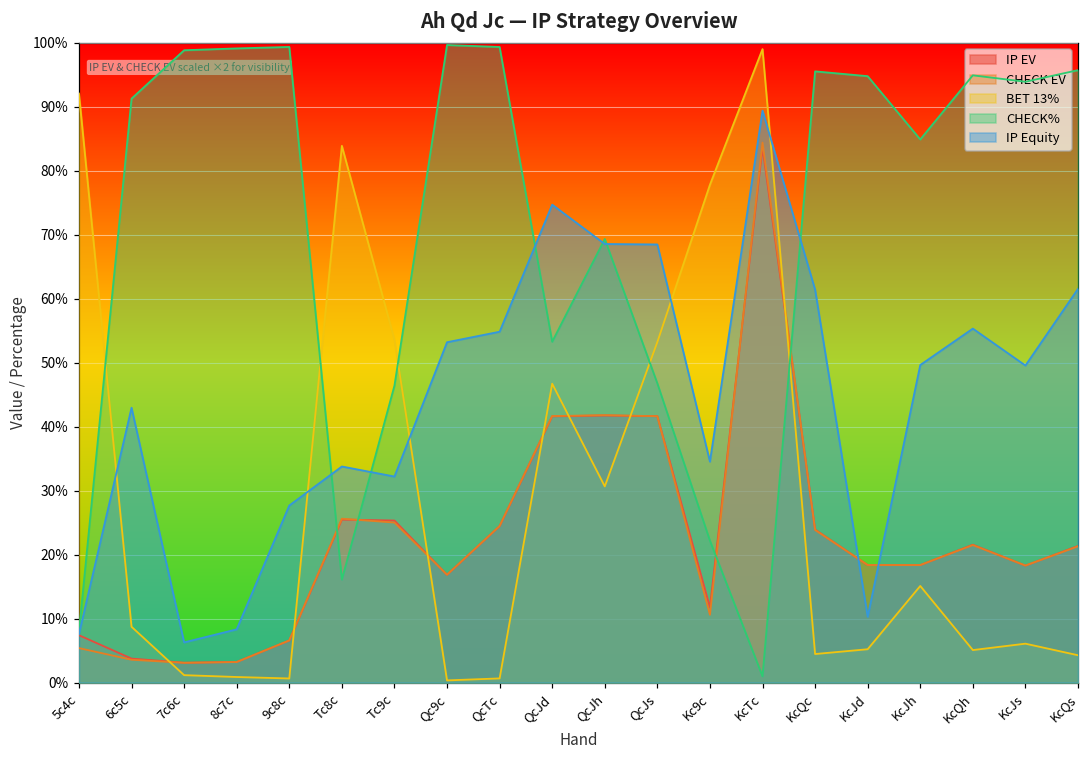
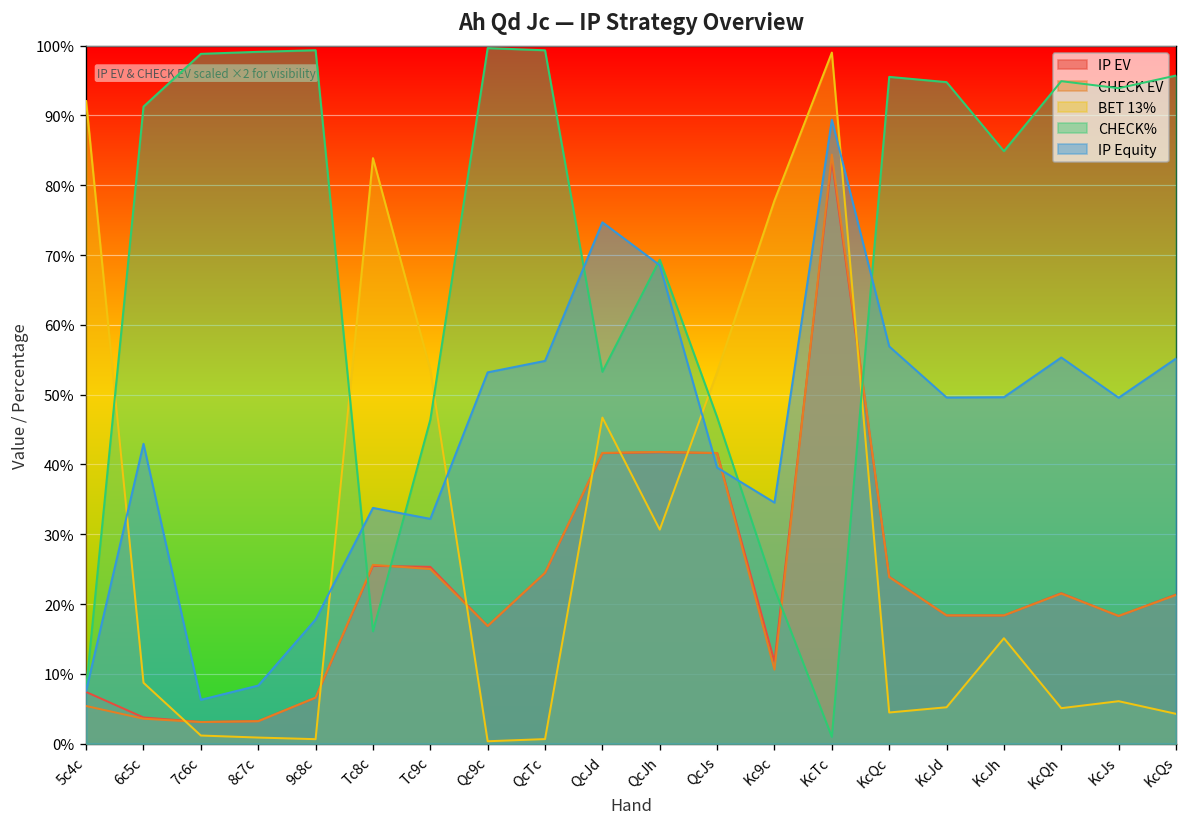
  {
    "CHECK%": {
      "6c5c": "91%",
      "8c7c": "99%",
      "9c8c": "99%",
      "Tc8c": "16%",
      "Tc9c": "46%",
      "Qc9c": "100%",
      "QcTc": "99%",
      "QcJd": "53%",
      "QcJh": "69%",
      "QcJs": "47%",
      "Kc9c": "22%",
      "KcTc": "1%",
      "KcQc": "96%",
      "KcJd": "95%",
      "KcJh": "85%",
      "KcQs": "96%"
    },
    "IP Equity": {
      "6c5c": "43%",
      "7c6c": "6%",
      "8c7c": "8%",
-     "9c8c": "28%",
+     "9c8c": "18%",
      "Tc8c": "34%",
      "Tc9c": "32%",
      "Qc9c": "53%",
      "QcTc": "55%",
      "QcJd": "75%",
      "QcJh": "69%",
-     "QcJs": "68%",
+     "QcJs": "40%",
      "Kc9c": "35%",
      "KcTc": "89%",
-     "KcQc": "61%",
-     "KcJd": "10%",
+     "KcQc": "57%",
+     "KcJd": "50%",
      "KcJh": "50%",
      "KcQh": "55%",
      "KcJs": "50%",
-     "KcQs": "62%"
+     "KcQs": "55%"
    }
  }
